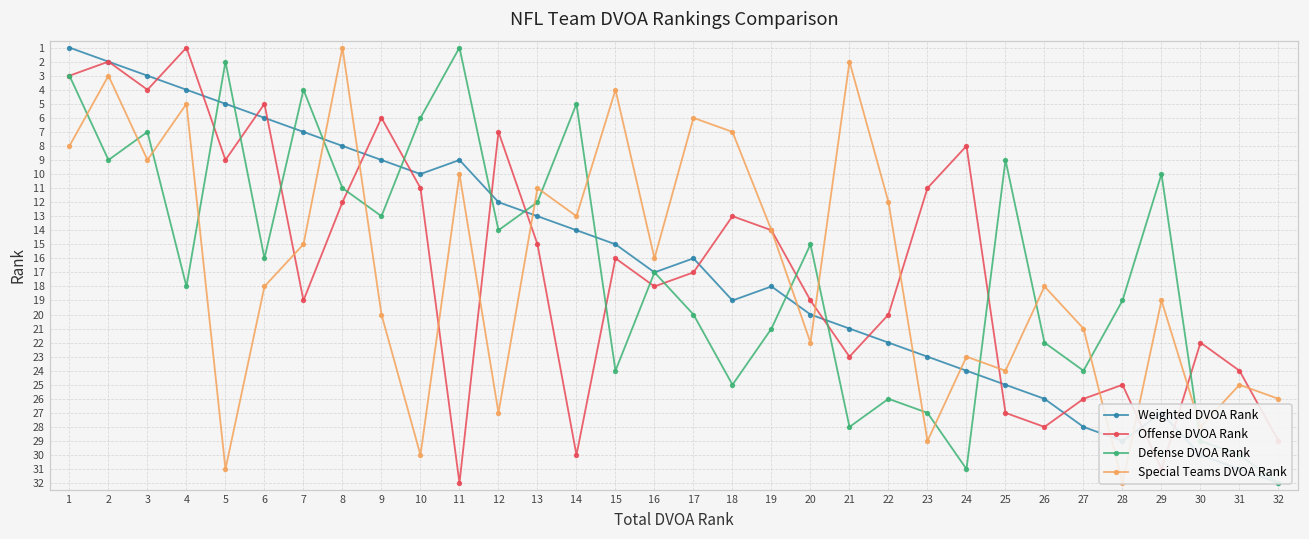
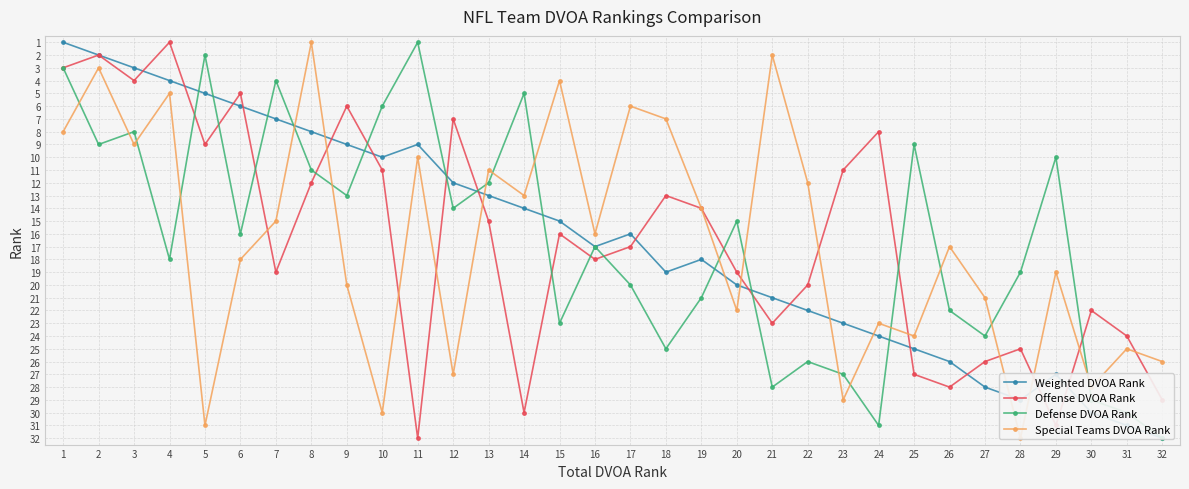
  {
    "Weighted DVOA Rank": {
      "1": 1,
      "3": 3,
      "4": 4,
      "5": 5,
      "6": 6,
      "7": 7,
      "8": 8,
      "9": 9,
      "10": 10,
      "11": 9,
      "12": 12,
      "13": 13,
      "14": 14,
      "15": 15,
      "17": 16,
      "18": 19,
      "19": 18,
      "20": 20,
      "21": 21,
      "22": 22,
      "23": 23,
      "24": 24,
      "25": 25,
      "26": 26,
      "27": 28
    },
    "Offense DVOA Rank": {
      "3": 4,
      "4": 1,
      "5": 9,
      "6": 5,
      "7": 19,
      "8": 12,
      "9": 6,
      "10": 11,
      "11": 32,
      "12": 7,
      "13": 15,
      "14": 30,
      "15": 16,
      "16": 18,
      "17": 17,
      "18": 13,
      "20": 19,
      "21": 23,
      "22": 20,
      "23": 11,
      "24": 8,
      "25": 27,
      "26": 28,
      "27": 26,
      "28": 25,
      "30": 22,
      "31": 24
    },
    "Defense DVOA Rank": {
      "2": 9,
-     "3": 7,
+     "3": 8,
      "4": 18,
      "5": 2,
      "6": 16,
      "7": 4,
      "8": 11,
      "9": 13,
      "10": 6,
      "11": 1,
      "12": 14,
      "13": 12,
      "14": 5,
-     "15": 24,
+     "15": 23,
      "17": 20,
      "18": 25,
      "19": 21,
      "20": 15,
      "21": 28,
      "22": 26,
      "23": 27,
      "24": 31,
      "25": 9,
      "26": 22,
      "27": 24,
      "28": 19,
      "29": 10
    },
    "Special Teams DVOA Rank": {
      "1": 8,
      "2": 3,
      "3": 9,
      "4": 5,
      "5": 31,
      "6": 18,
      "7": 15,
      "8": 1,
      "9": 20,
      "10": 30,
      "11": 10,
      "12": 27,
      "13": 11,
      "14": 13,
      "15": 4,
      "16": 16,
      "17": 6,
      "18": 7,
      "20": 22,
      "21": 2,
      "22": 12,
      "23": 29,
      "24": 23,
      "25": 24,
-     "26": 18,
+     "26": 17,
      "27": 21,
      "29": 19,
      "31": 25,
      "32": 26
    }
  }
